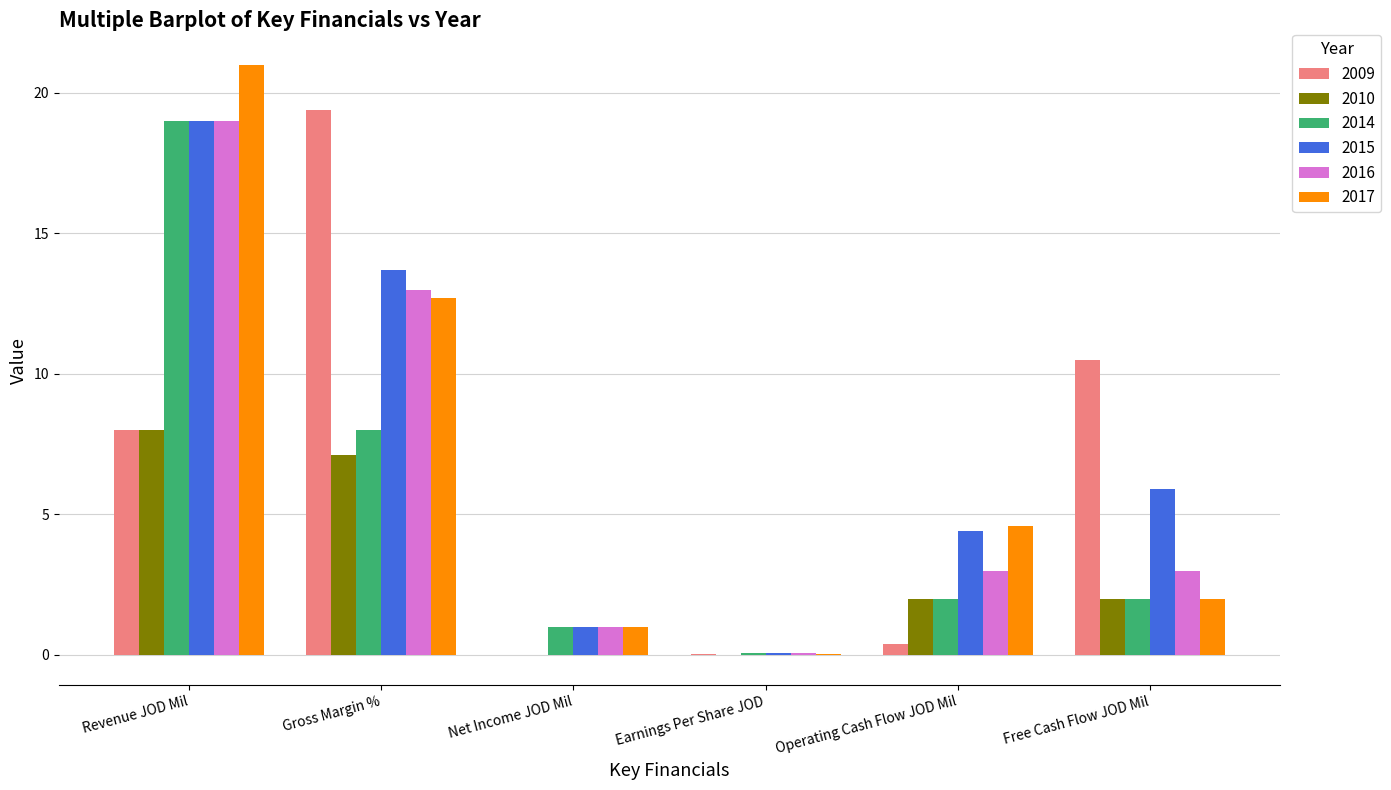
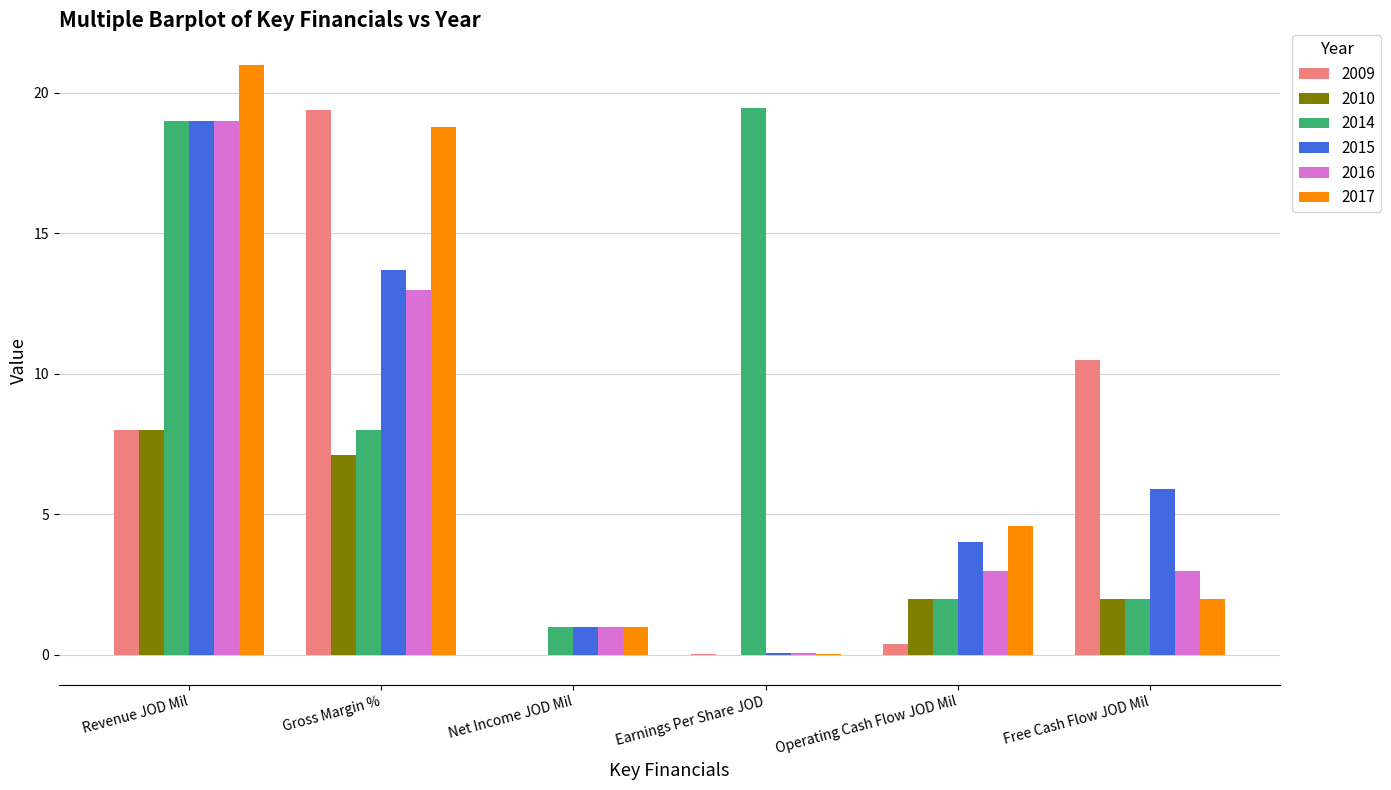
  {
    "2009": {
      "Revenue JOD Mil": 8.0,
      "Gross Margin %": 19.4,
      "Net Income JOD Mil": 0.0,
      "Operating Cash Flow JOD Mil": 0.4,
      "Free Cash Flow JOD Mil": 10.5
    },
    "2010": {
      "Revenue JOD Mil": 8.0,
      "Gross Margin %": 7.1,
      "Net Income JOD Mil": 0.0,
      "Operating Cash Flow JOD Mil": 2.0,
      "Free Cash Flow JOD Mil": 2.0
    },
    "2014": {
      "Revenue JOD Mil": 19.0,
      "Gross Margin %": 8.0,
      "Net Income JOD Mil": 1.0,
-     "Earnings Per Share JOD": 0.1,
+     "Earnings Per Share JOD": 19.5,
      "Operating Cash Flow JOD Mil": 2.0,
      "Free Cash Flow JOD Mil": 2.0
    },
    "2015": {
      "Revenue JOD Mil": 19.0,
      "Gross Margin %": 13.7,
      "Net Income JOD Mil": 1.0,
-     "Operating Cash Flow JOD Mil": 4.4,
+     "Operating Cash Flow JOD Mil": 4.0,
      "Free Cash Flow JOD Mil": 5.9
    },
    "2016": {
      "Revenue JOD Mil": 19.0,
      "Gross Margin %": 13.0,
      "Net Income JOD Mil": 1.0,
      "Operating Cash Flow JOD Mil": 3.0,
      "Free Cash Flow JOD Mil": 3.0
    },
    "2017": {
      "Revenue JOD Mil": 21.0,
-     "Gross Margin %": 12.7,
+     "Gross Margin %": 18.8,
      "Net Income JOD Mil": 1.0,
      "Operating Cash Flow JOD Mil": 4.6,
      "Free Cash Flow JOD Mil": 2.0
    }
  }
